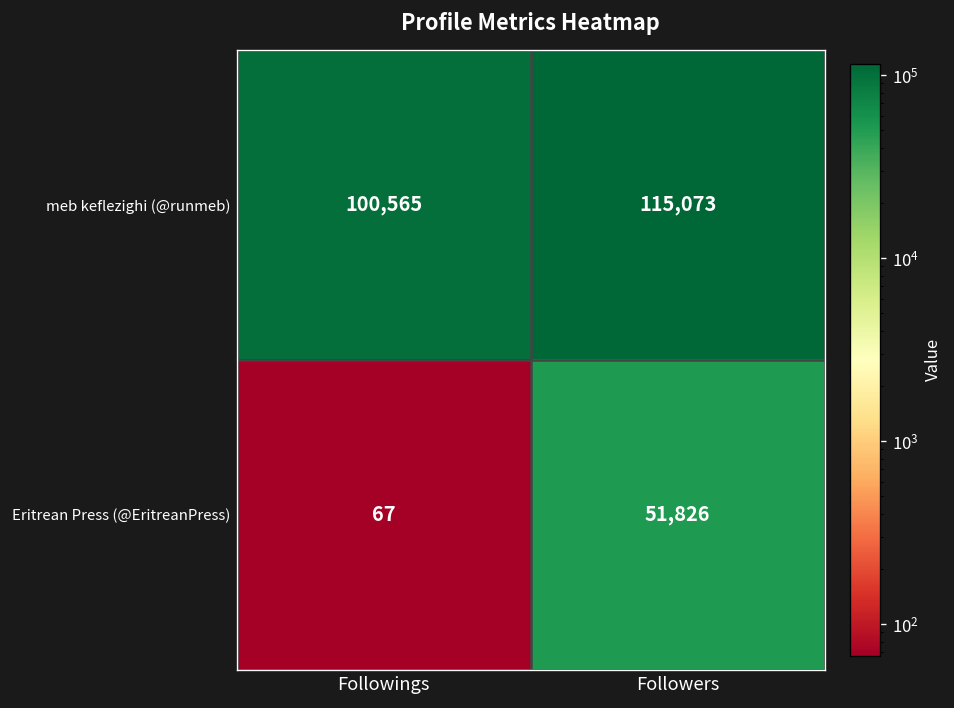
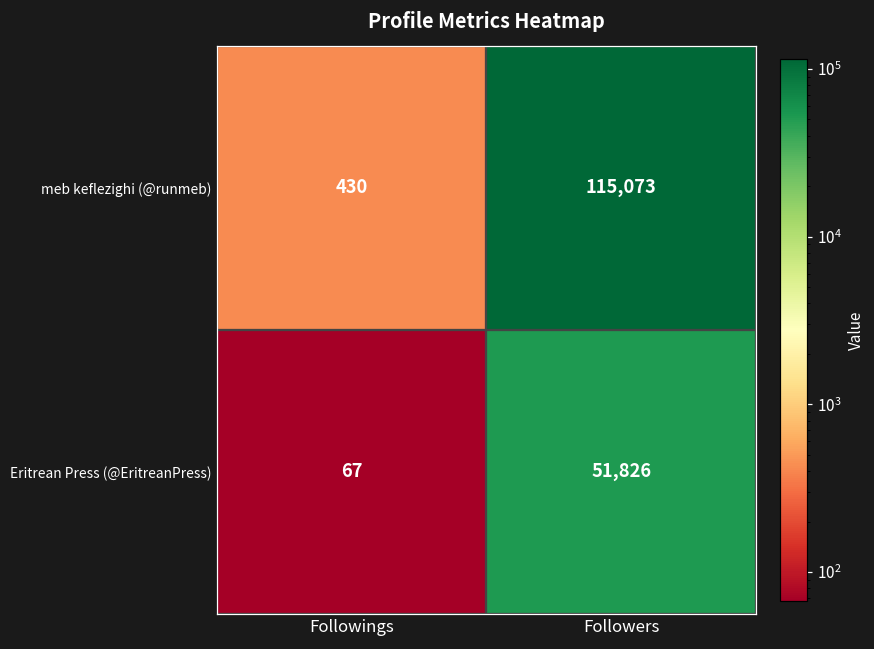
  {
    "meb keflezighi (@runmeb)": {
-     "Followings": "100,565",
+     "Followings": "430",
      "Followers": "115,073"
    },
    "Eritrean Press (@EritreanPress)": {
      "Followings": "67",
      "Followers": "51,826"
    }
  }
